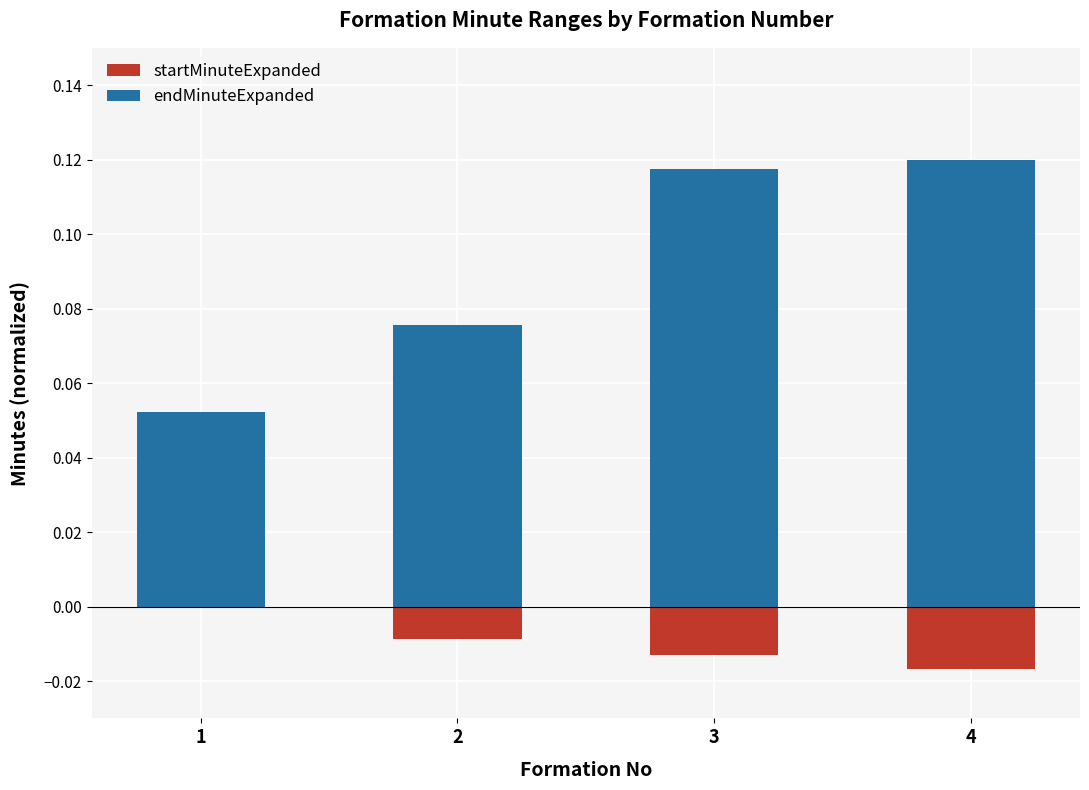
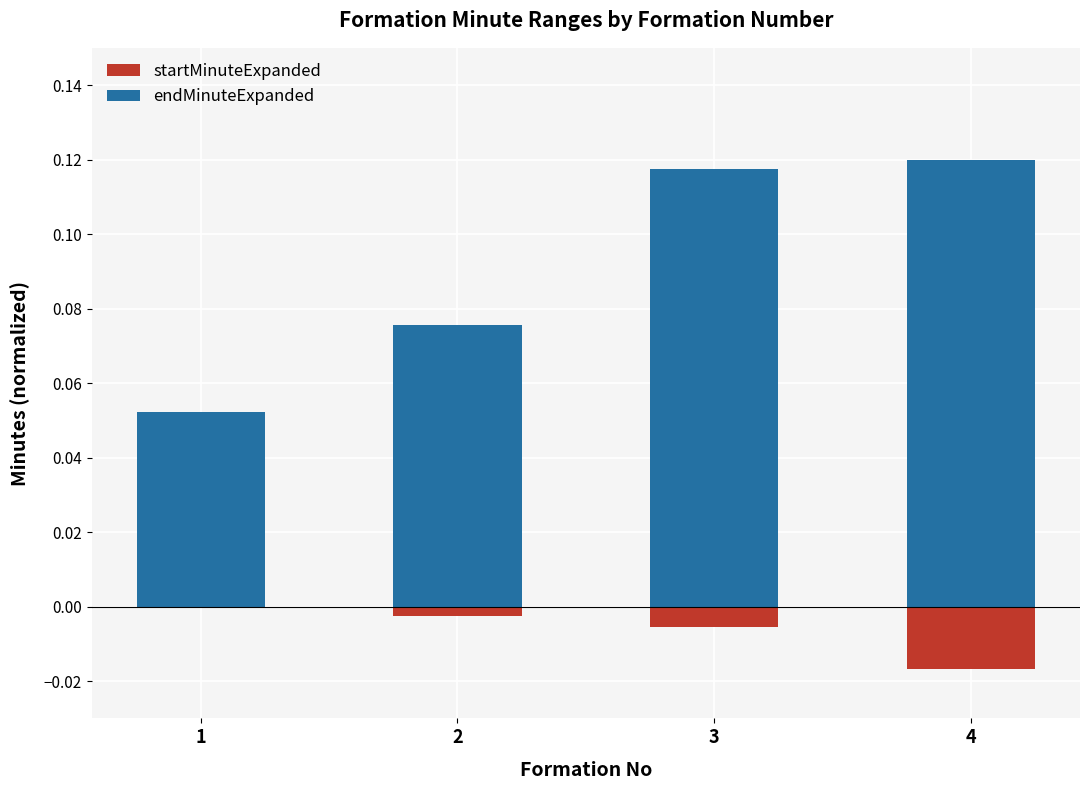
  {
    "startMinuteExpanded": {
      "1": 0.000,
-     "2": -0.009,
-     "3": -0.013,
+     "2": -0.002,
+     "3": -0.005,
      "4": -0.017
    },
    "endMinuteExpanded": {
      "1": 0.052,
      "2": 0.076,
      "3": 0.117,
      "4": 0.120
    }
  }
